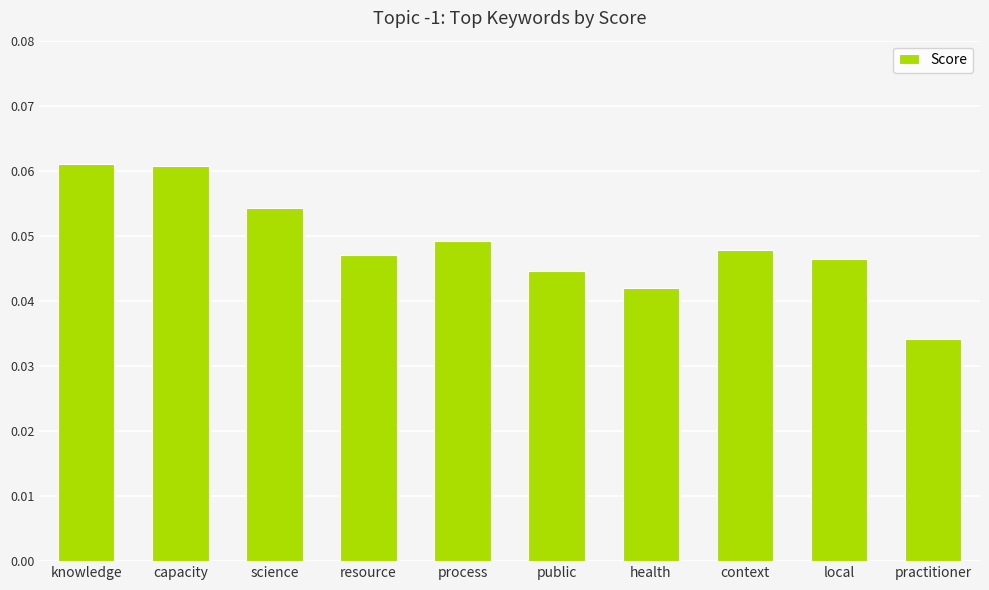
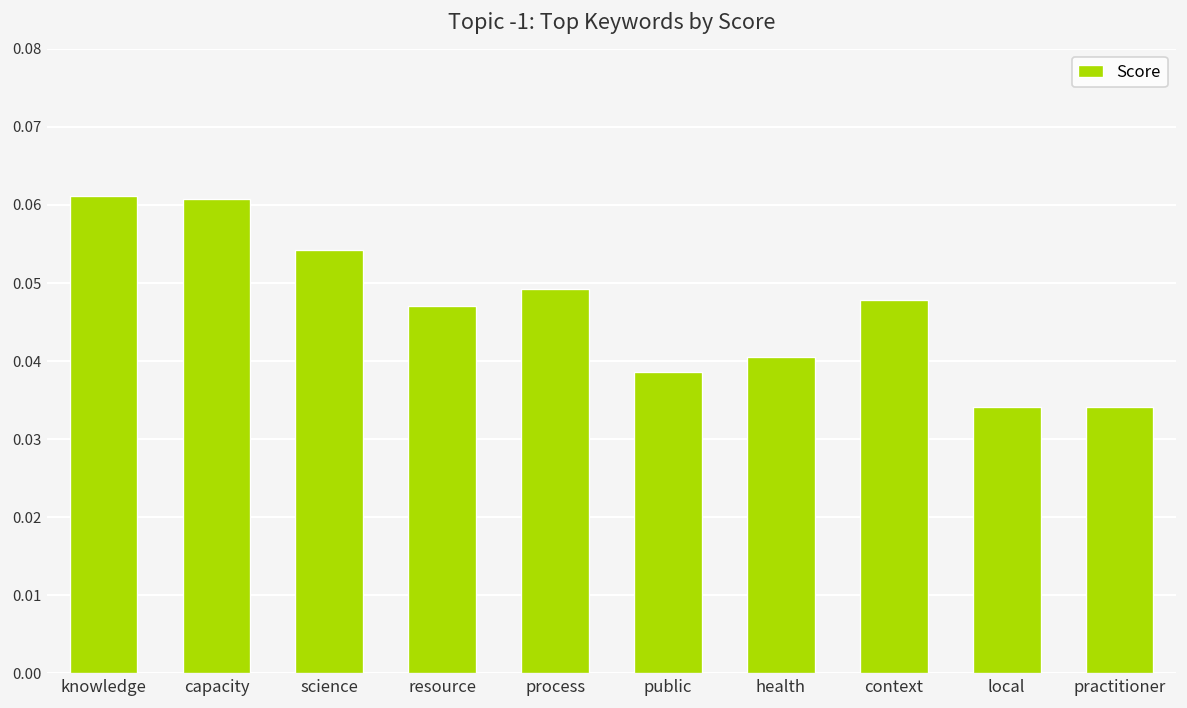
  {
    "knowledge": 0.061,
    "capacity": 0.061,
    "science": 0.054,
    "resource": 0.047,
    "process": 0.049,
-   "public": 0.045,
-   "health": 0.042,
+   "public": 0.039,
+   "health": 0.041,
    "context": 0.048,
-   "local": 0.046,
+   "local": 0.034,
    "practitioner": 0.034
  }
